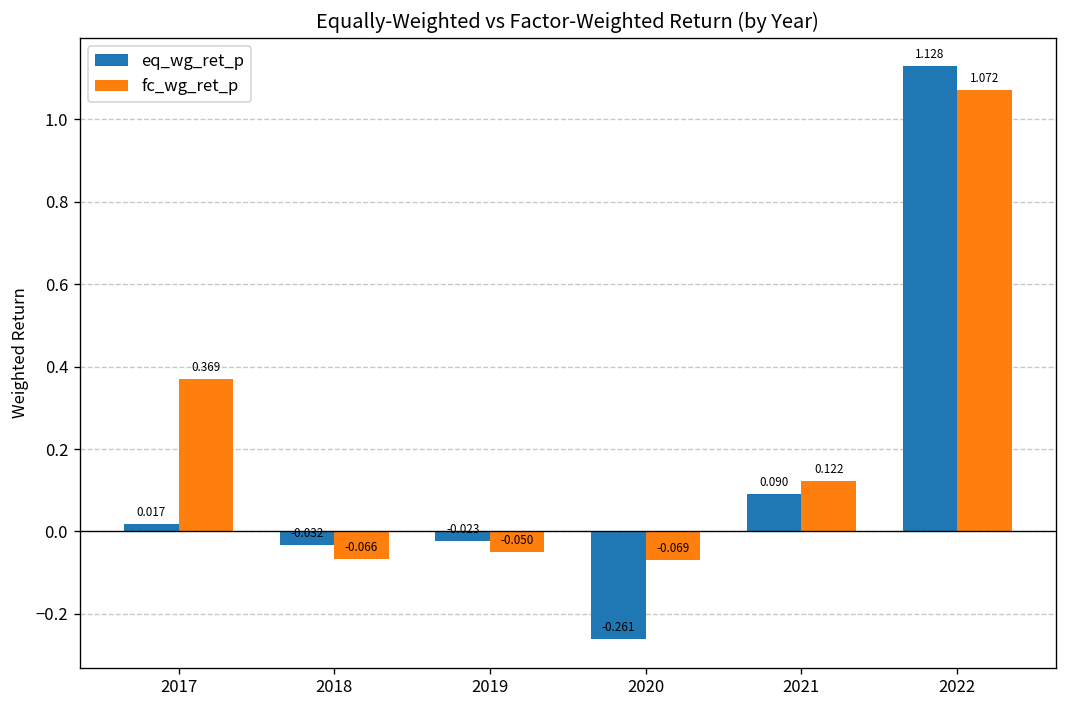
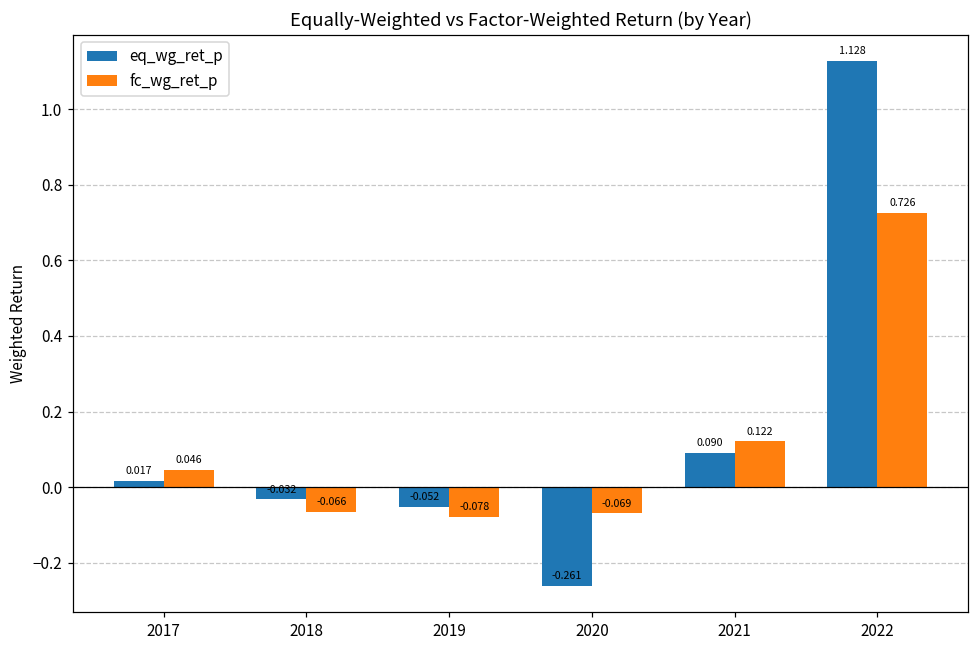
  {
    "eq_wg_ret_p": {
      "2017": 0.017,
      "2018": -0.032,
-     "2019": -0.023,
+     "2019": -0.052,
      "2020": -0.261,
      "2021": 0.090,
      "2022": 1.128
    },
    "fc_wg_ret_p": {
-     "2017": 0.369,
+     "2017": 0.046,
      "2018": -0.066,
-     "2019": -0.050,
+     "2019": -0.078,
      "2020": -0.069,
      "2021": 0.122,
-     "2022": 1.072
+     "2022": 0.726
    }
  }
